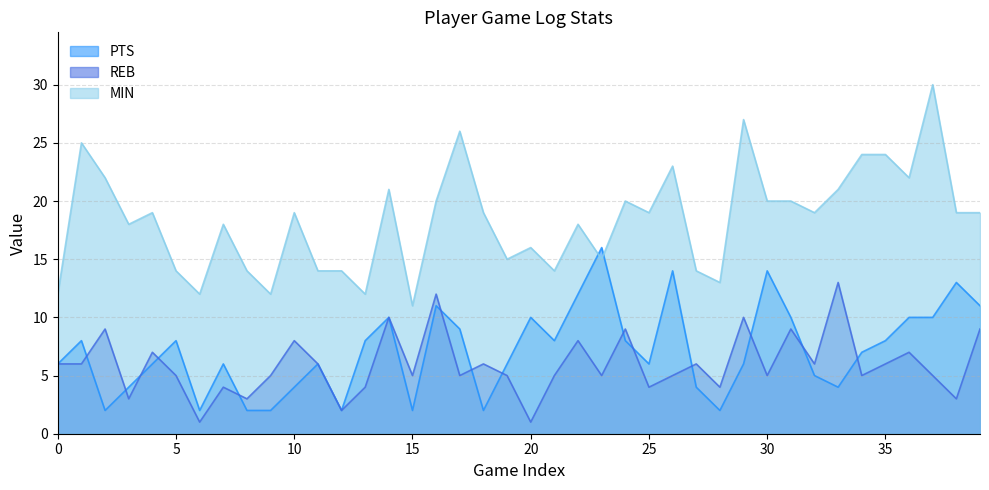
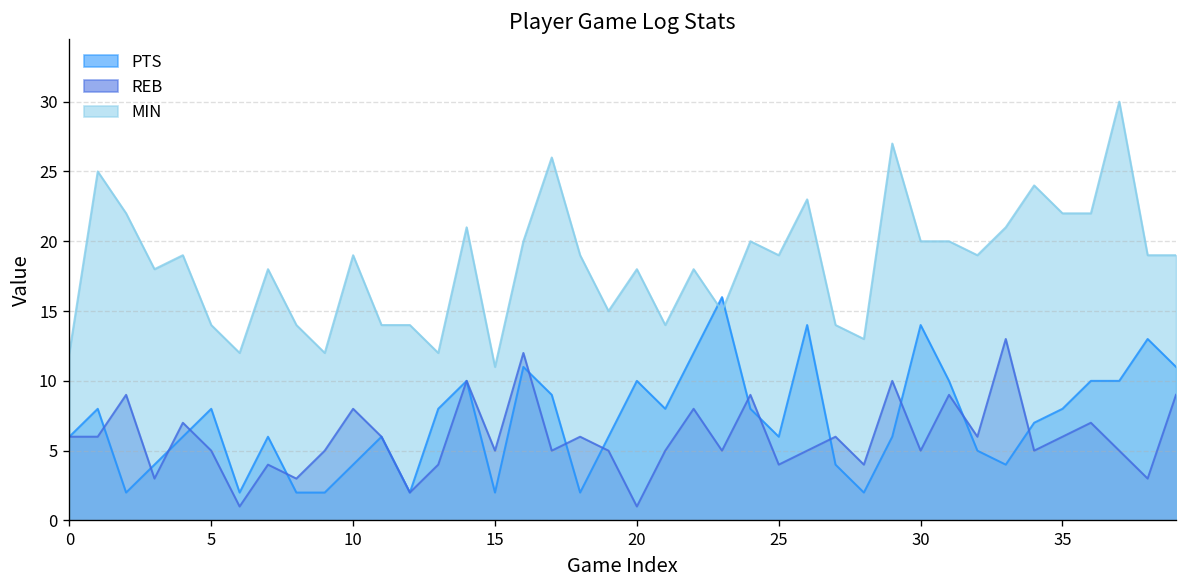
  {
    "MIN": {
      "0": 12,
      "5": 14,
      "10": 19,
      "15": 11,
-     "20": 16,
+     "20": 18,
      "25": 19,
      "30": 20,
-     "35": 24
+     "35": 22
    }
  }
